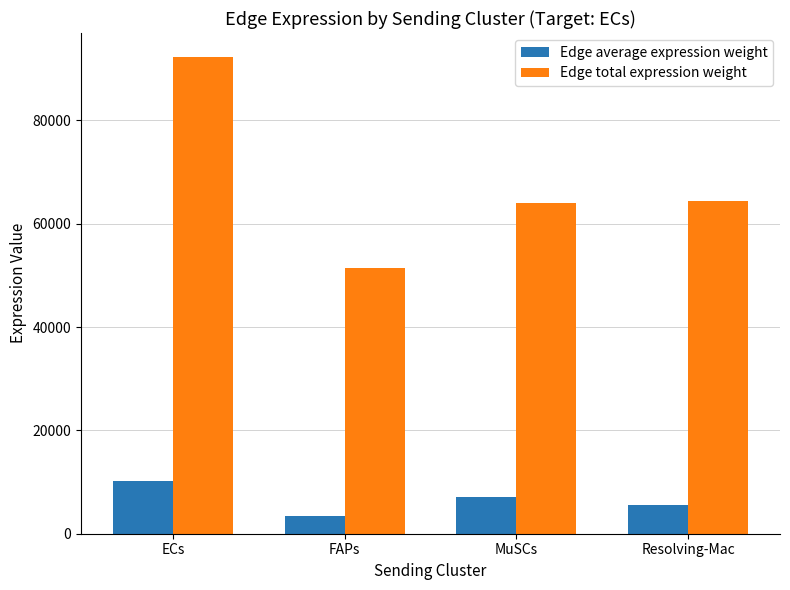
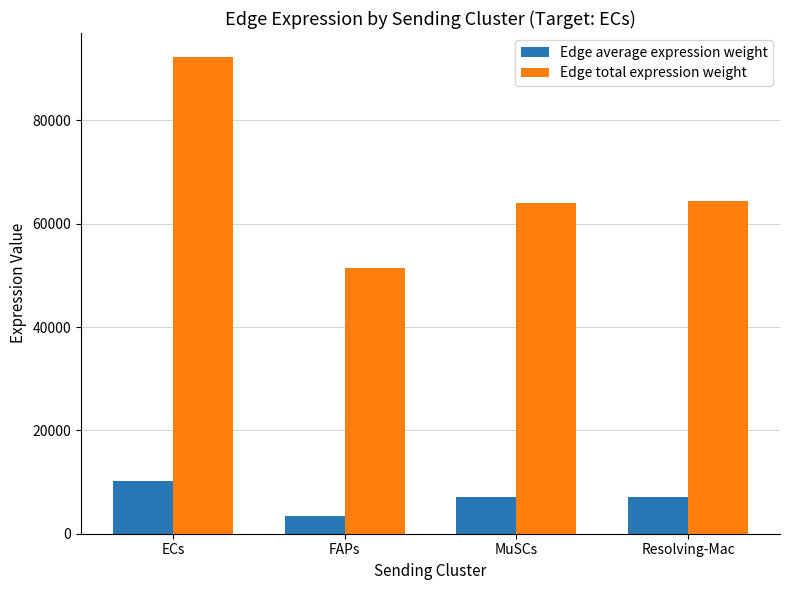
  {
    "Edge average expression weight": {
      "ECs": 10000,
      "FAPs": 3000,
      "MuSCs": 7000,
-     "Resolving-Mac": 6000
+     "Resolving-Mac": 7000
    },
    "Edge total expression weight": {
      "ECs": 92000,
      "FAPs": 51000,
      "MuSCs": 64000,
      "Resolving-Mac": 64000
    }
  }
